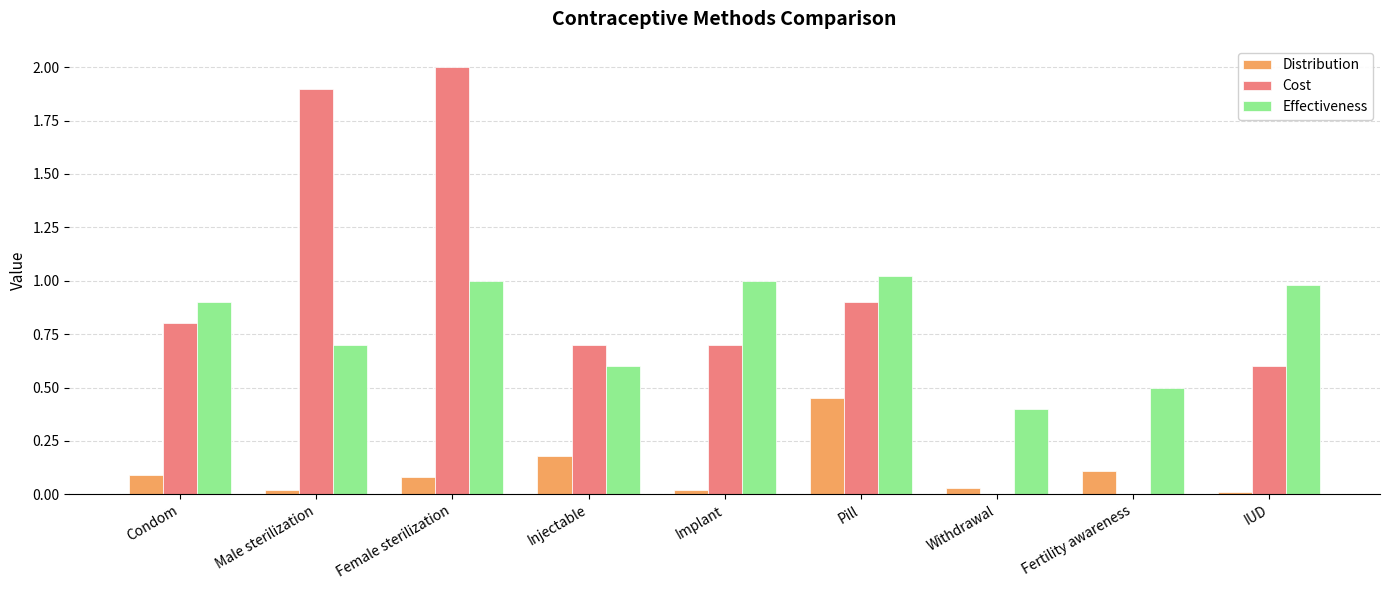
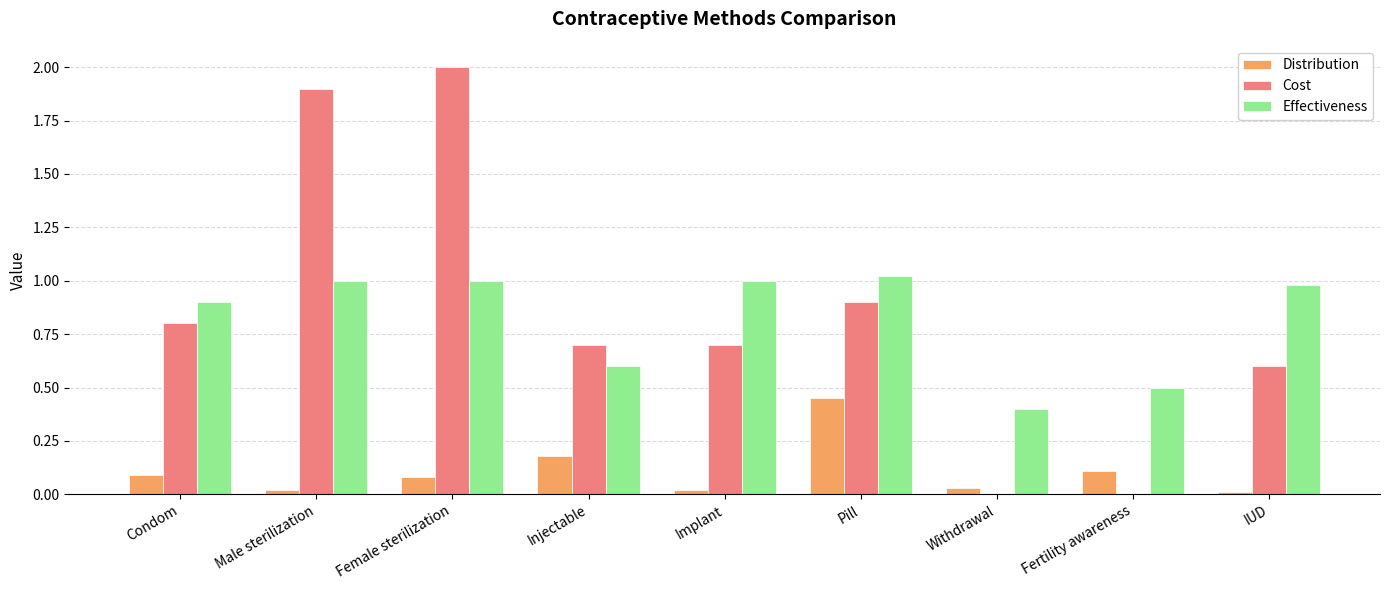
  {
    "Effectiveness": {
      "Condom": 0.9,
-     "Male sterilization": 0.7,
+     "Male sterilization": 1.0,
      "Female sterilization": 1.0,
      "Injectable": 0.6,
      "Implant": 1.0,
      "Pill": 1.02,
      "Withdrawal": 0.4,
      "Fertility awareness": 0.5,
      "IUD": 0.98
    }
  }
